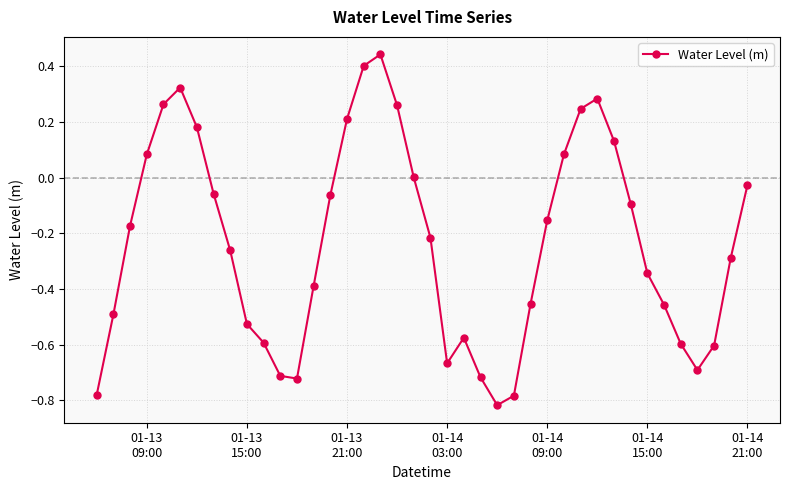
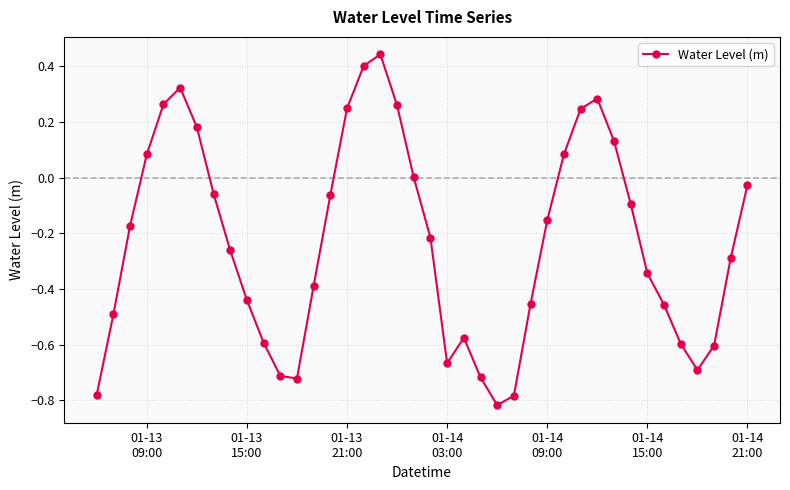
  {
    "01-13 09:00": 0.08,
-   "01-13 15:00": -0.53,
-   "01-13 21:00": 0.21,
+   "01-13 15:00": -0.44,
+   "01-13 21:00": 0.25,
    "01-14 03:00": -0.67,
    "01-14 09:00": -0.15,
    "01-14 15:00": -0.34,
    "01-14 21:00": -0.03
  }
